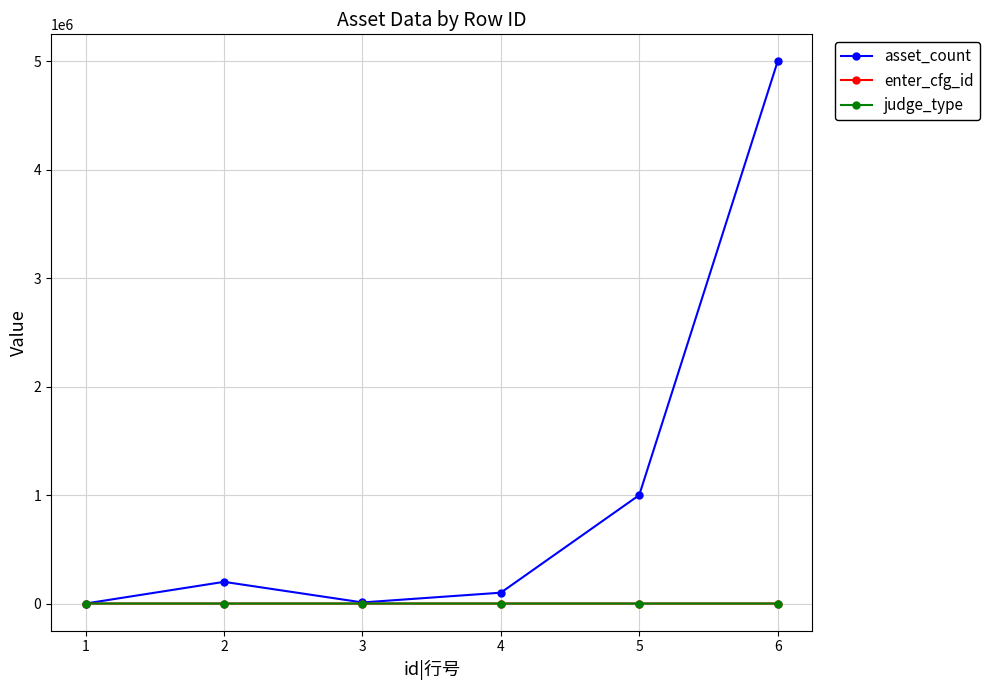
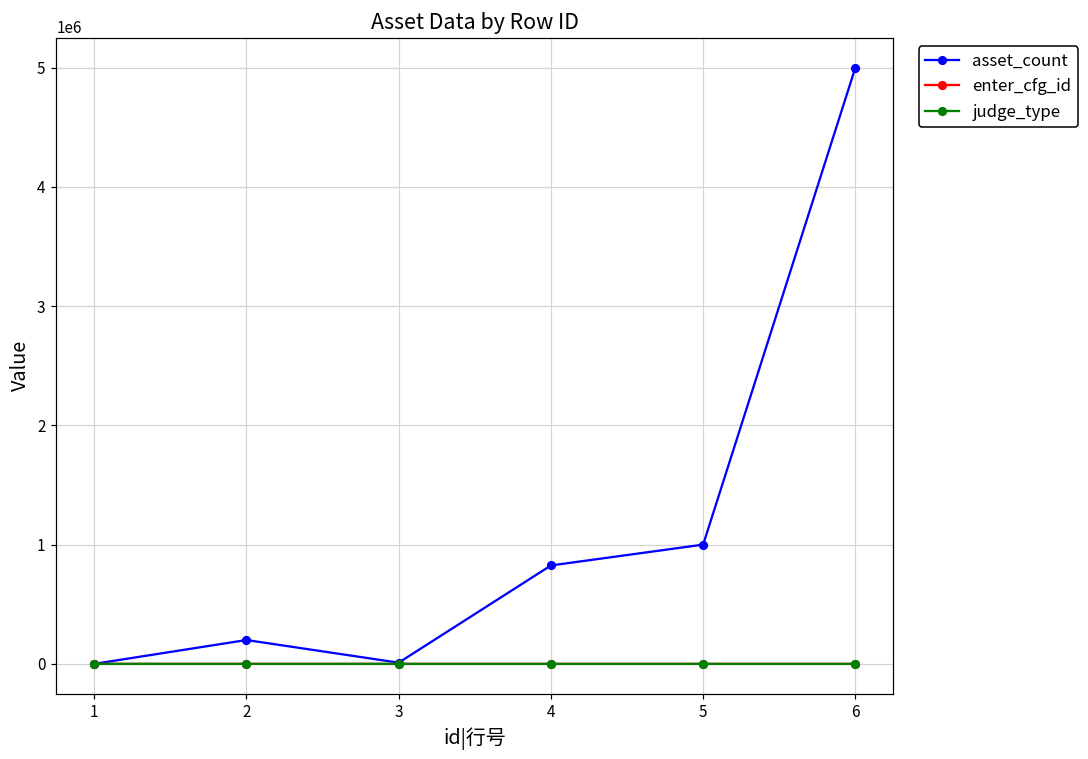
  {
    "asset_count": {
      "2": 200000,
-     "4": 100000,
+     "4": 830000,
      "5": 1000000,
      "6": 5000000
    },
    "judge_type": {
      "2": 0,
      "4": 0,
      "5": 0,
      "6": 0
    }
  }
